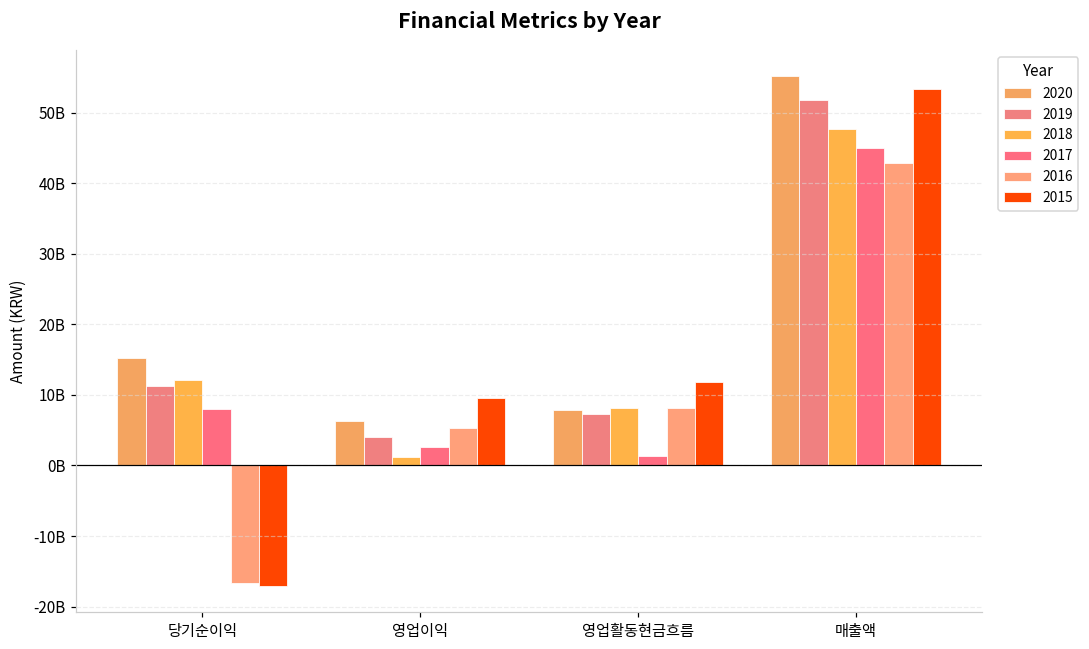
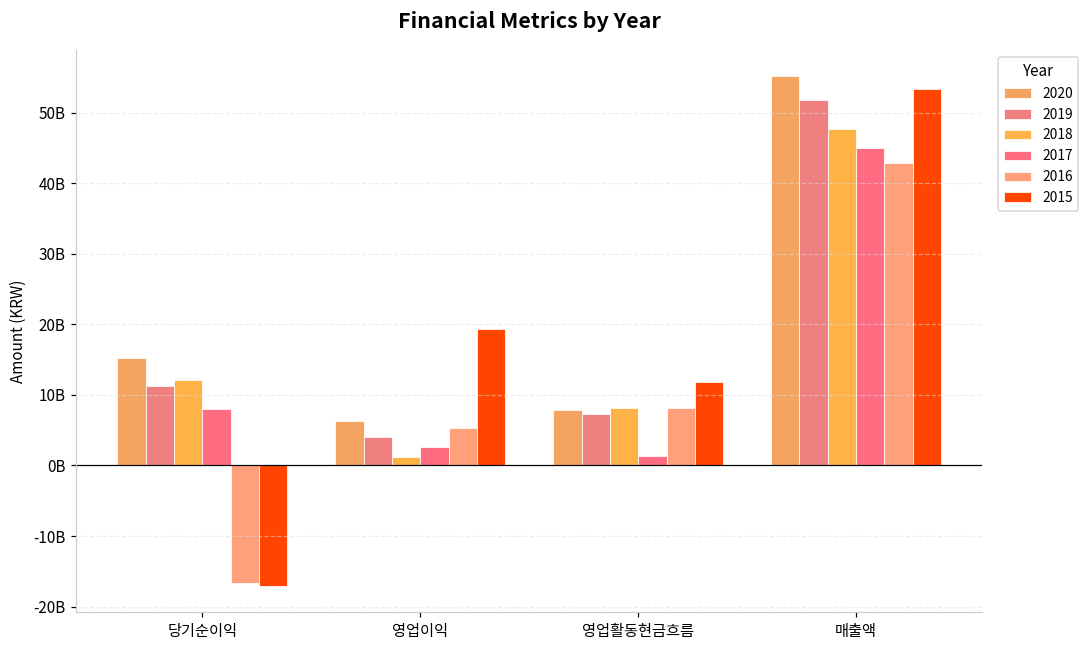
  {
    "2015": {
      "당기순이익": -17000000000,
-     "영업이익": 10000000000,
+     "영업이익": 19000000000,
      "영업활동현금흐름": 12000000000,
      "매출액": 53000000000
    }
  }
